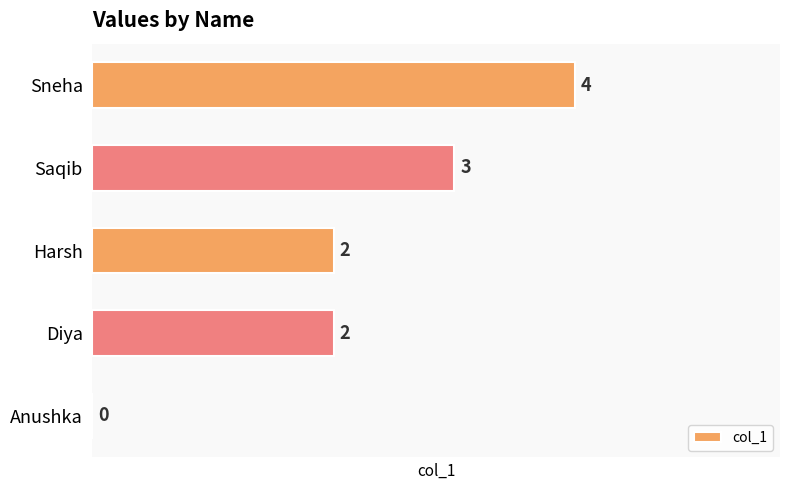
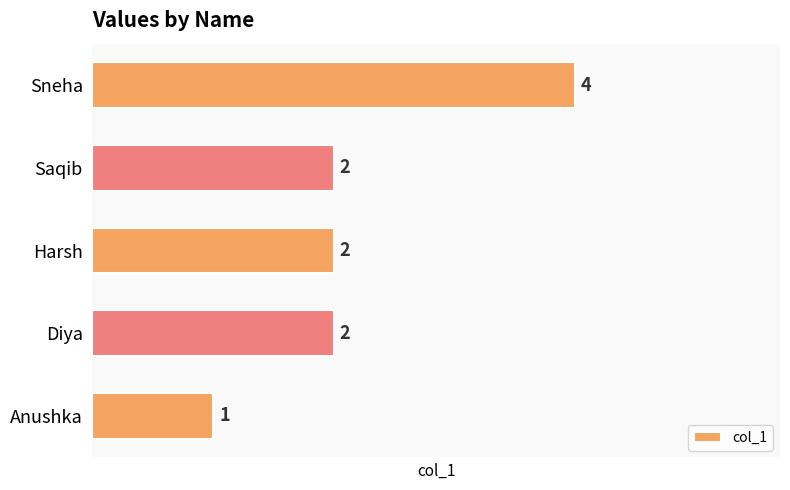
  {
    "Sneha": 4,
-   "Saqib": 3,
+   "Saqib": 2,
    "Harsh": 2,
    "Diya": 2,
-   "Anushka": 0
+   "Anushka": 1
  }
